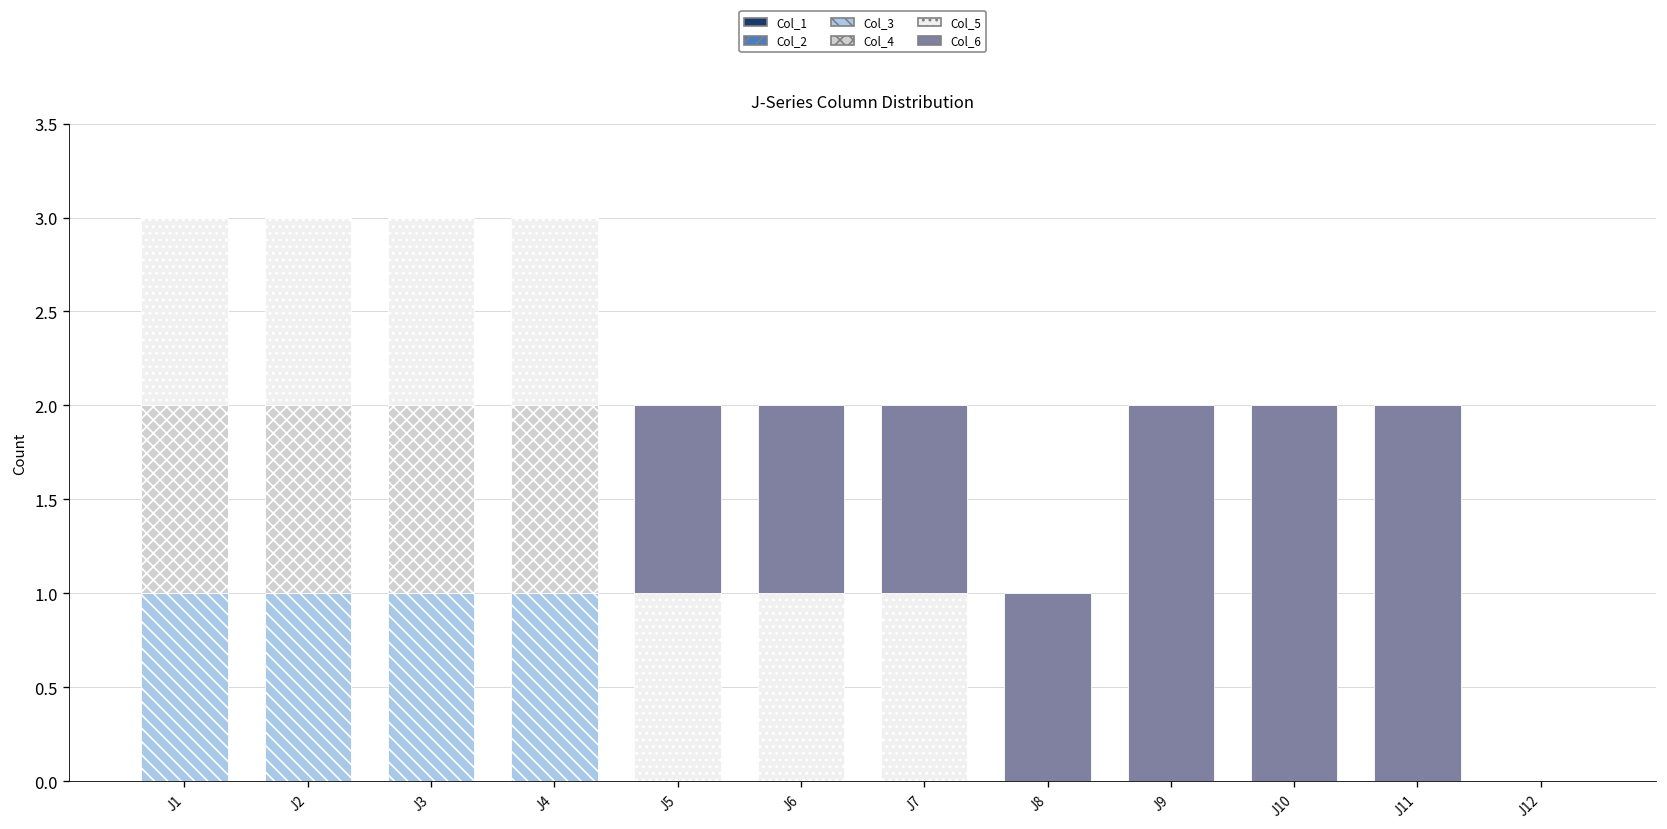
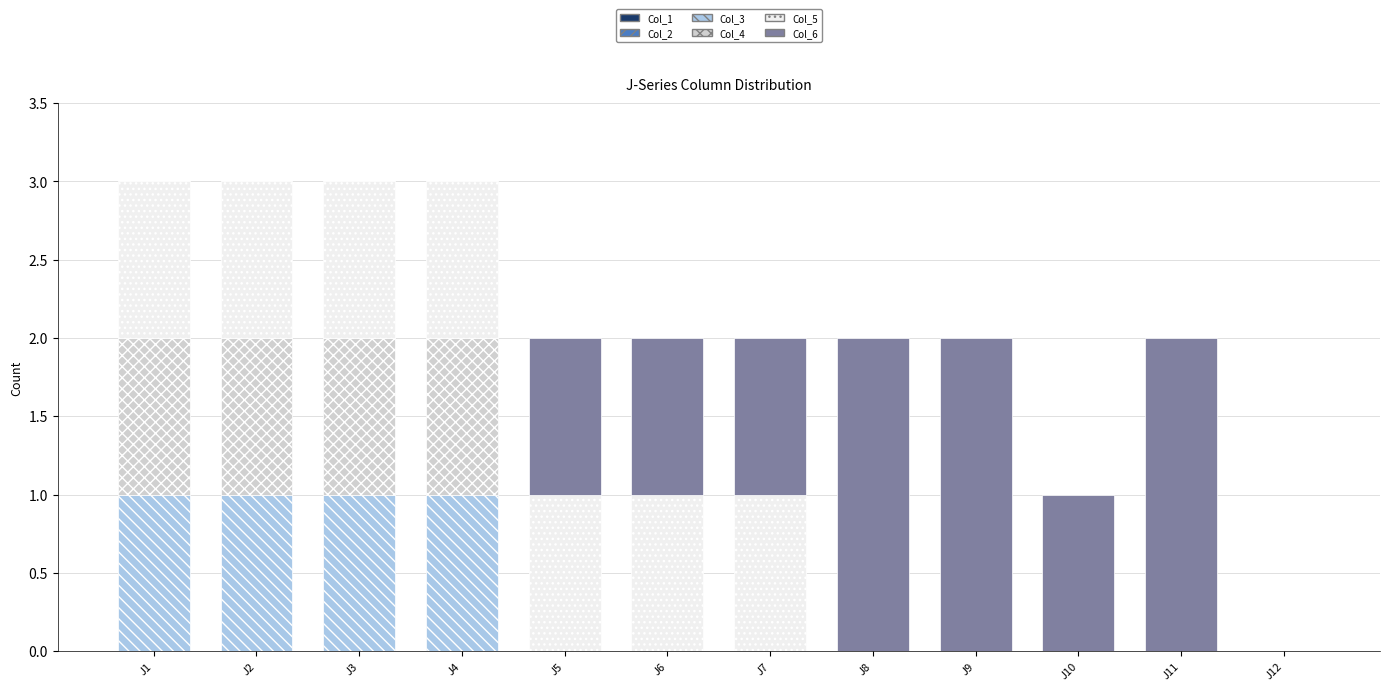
  {
    "Col_2": {
      "J1": 0,
      "J2": 0,
      "J3": 0,
      "J4": 0,
      "J5": 0,
      "J6": 0,
      "J7": 0,
      "J8": 0,
      "J9": 0,
      "J10": 0,
      "J11": 0,
      "J12": 0
    },
    "Col_6": {
      "J1": 0,
      "J2": 0,
      "J3": 0,
      "J4": 0,
      "J5": 1,
      "J6": 1,
      "J7": 1,
-     "J8": 1,
+     "J8": 2,
      "J9": 2,
-     "J10": 2,
+     "J10": 1,
      "J11": 2,
      "J12": 0
    }
  }
